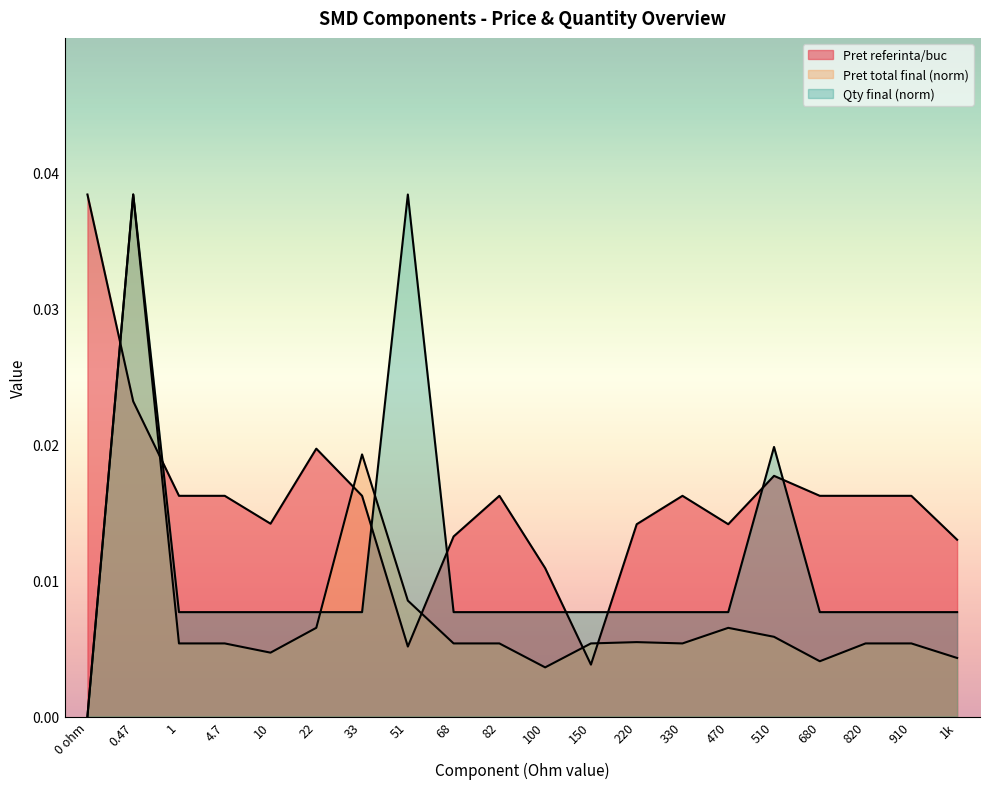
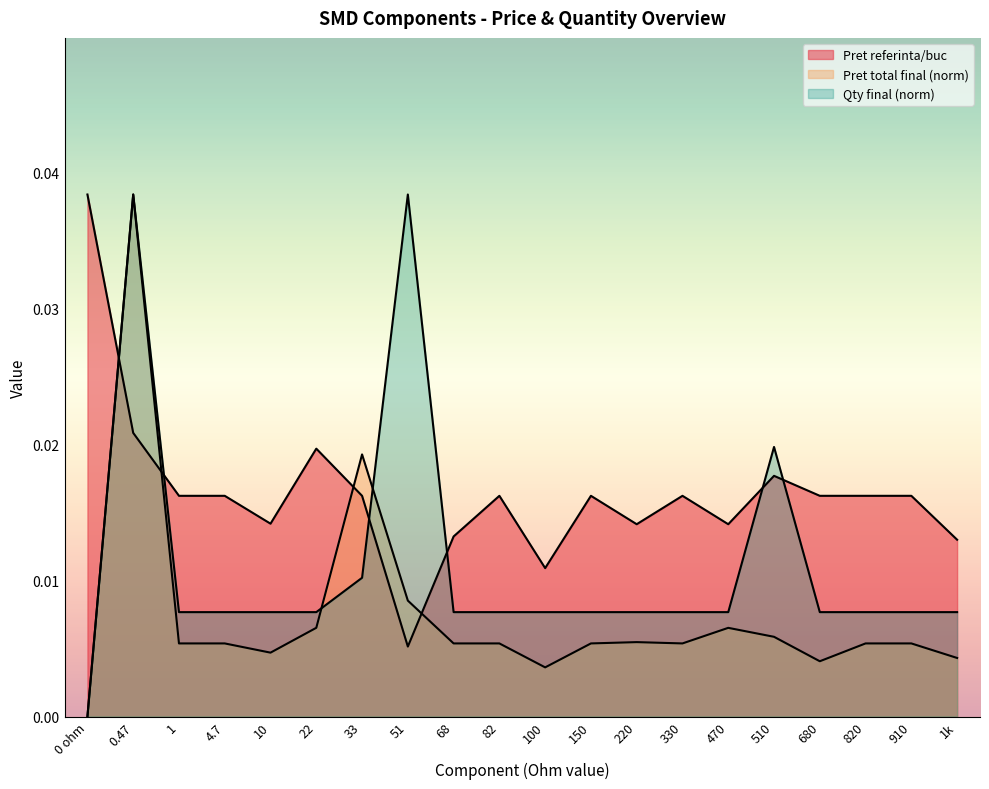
  {
    "Pret referinta/buc": {
      "0 ohm": 0.0384,
-     "0.47": 0.0232,
+     "0.47": 0.0209,
      "1": 0.0162,
      "4.7": 0.0162,
      "10": 0.0142,
      "22": 0.0197,
      "33": 0.0162,
      "51": 0.0052,
      "68": 0.0133,
      "82": 0.0162,
      "100": 0.0109,
-     "150": 0.0038,
+     "150": 0.0162,
      "220": 0.0142,
      "330": 0.0162,
      "470": 0.0142,
      "510": 0.0177,
      "680": 0.0162,
      "820": 0.0162,
      "910": 0.0162,
      "1k": 0.0130
    },
    "Pret total final (norm)": {
      "1": 0.0054,
      "4.7": 0.0054,
      "10": 0.0047,
      "22": 0.0065,
      "33": 0.0193,
      "51": 0.0085,
      "68": 0.0054,
      "82": 0.0054,
      "100": 0.0036,
      "150": 0.0054,
      "220": 0.0055,
      "330": 0.0054,
      "470": 0.0065,
      "510": 0.0059,
      "680": 0.0041,
      "820": 0.0054,
      "910": 0.0054,
      "1k": 0.0043
    },
    "Qty final (norm)": {
      "1": 0.0077,
      "4.7": 0.0077,
      "10": 0.0077,
      "22": 0.0077,
-     "33": 0.0077,
+     "33": 0.0102,
      "51": 0.0384,
      "68": 0.0077,
      "82": 0.0077,
      "100": 0.0077,
      "150": 0.0077,
      "220": 0.0077,
      "330": 0.0077,
      "470": 0.0077,
      "510": 0.0198,
      "680": 0.0077,
      "820": 0.0077,
      "910": 0.0077,
      "1k": 0.0077
    }
  }
